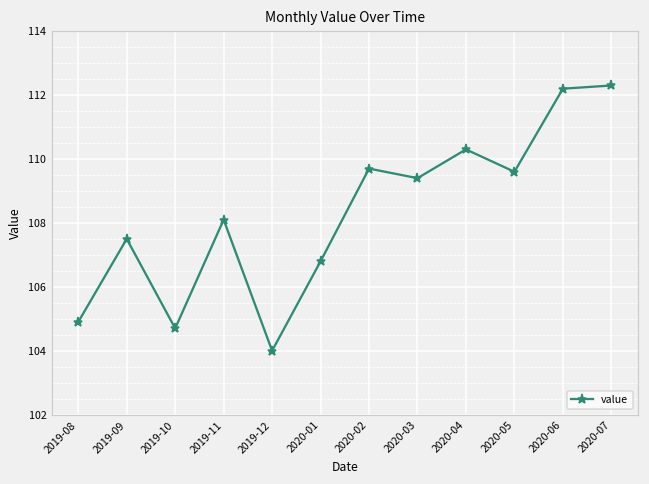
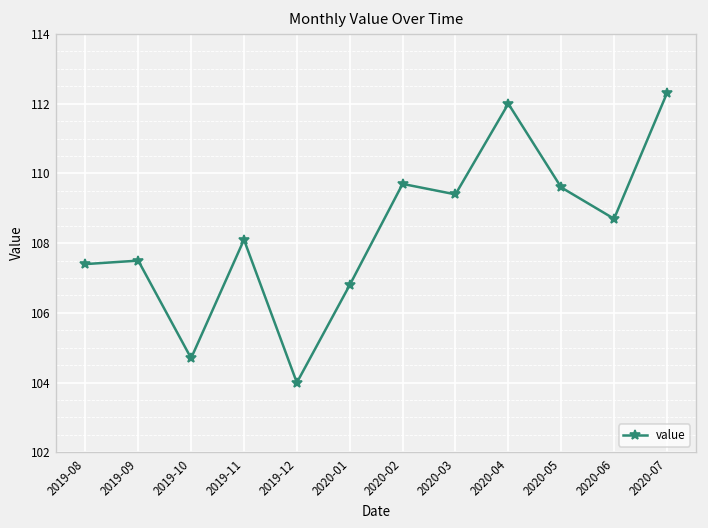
  {
-   "2019-08": 104.9,
+   "2019-08": 107.4,
    "2019-09": 107.5,
    "2019-10": 104.7,
    "2019-11": 108.1,
    "2019-12": 104.0,
    "2020-01": 106.8,
    "2020-02": 109.7,
    "2020-03": 109.4,
-   "2020-04": 110.3,
+   "2020-04": 112.0,
    "2020-05": 109.6,
-   "2020-06": 112.2,
+   "2020-06": 108.7,
    "2020-07": 112.3
  }
